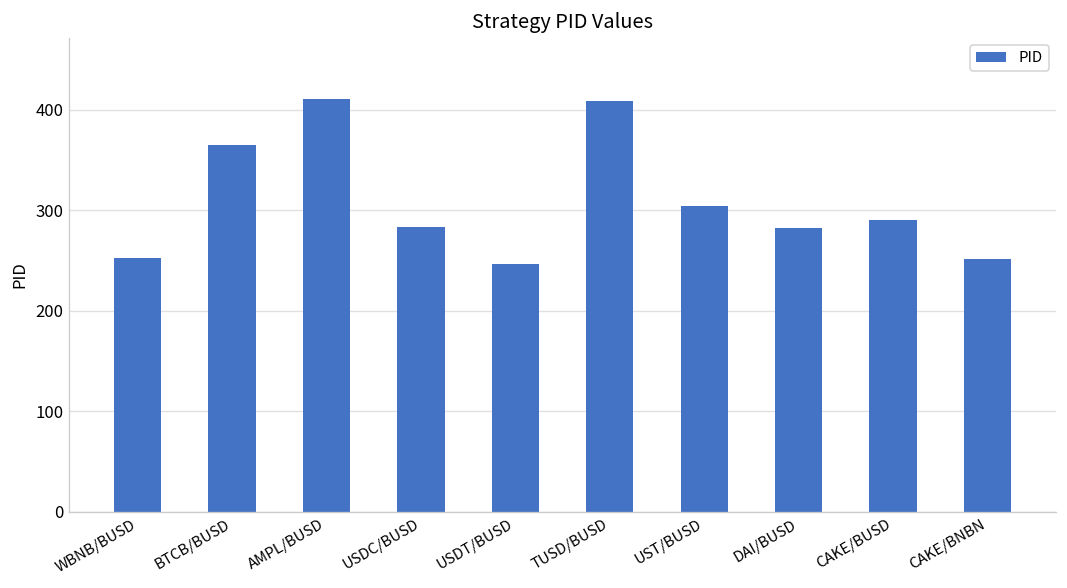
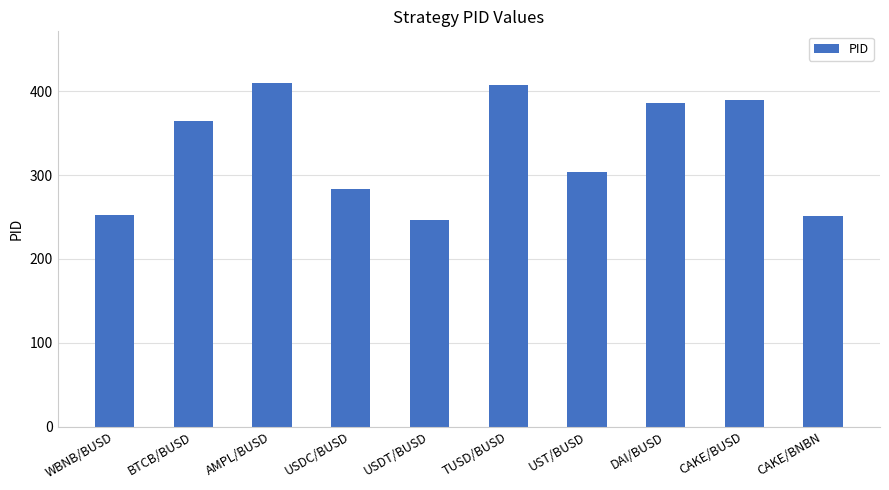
  {
    "WBNB/BUSD": 250,
    "BTCB/BUSD": 370,
    "AMPL/BUSD": 410,
    "USDC/BUSD": 280,
    "USDT/BUSD": 250,
    "TUSD/BUSD": 410,
    "UST/BUSD": 300,
-   "DAI/BUSD": 280,
-   "CAKE/BUSD": 290,
+   "DAI/BUSD": 390,
+   "CAKE/BUSD": 390,
    "CAKE/BNBN": 250
  }
